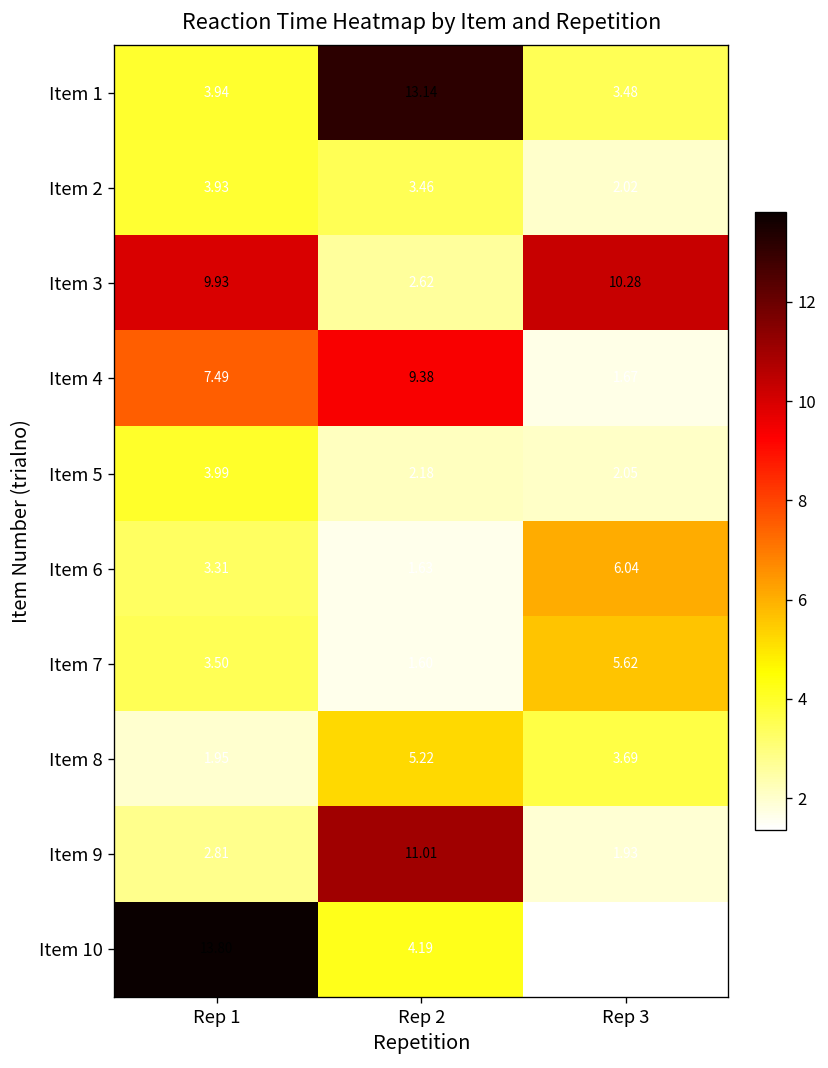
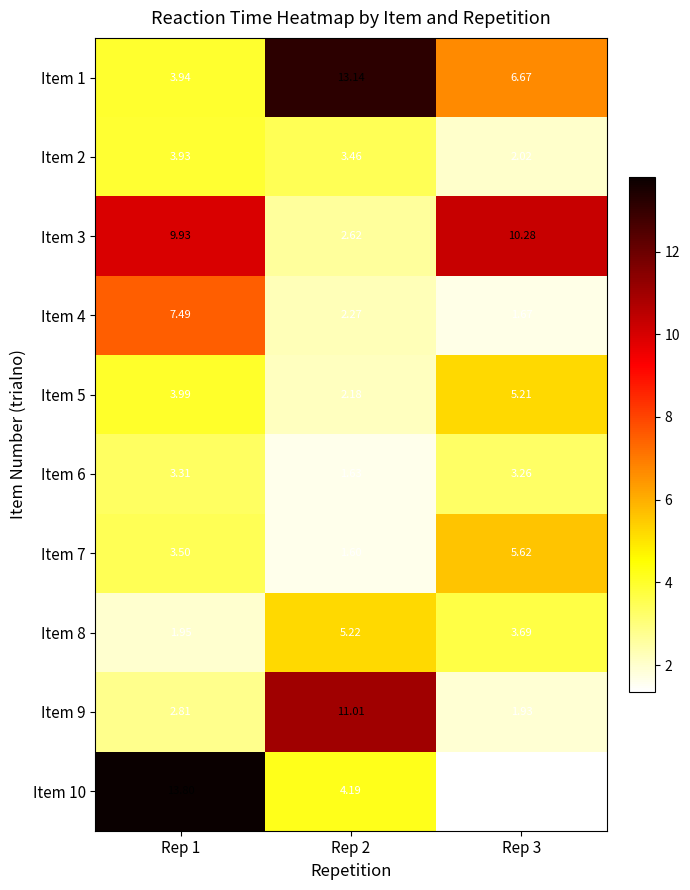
  {
    "Item 1": {
      "Rep 1": 3.94,
-     "Rep 3": 3.48
+     "Rep 3": 6.67
    },
    "Item 2": {
      "Rep 1": 3.93,
      "Rep 2": 3.46,
      "Rep 3": 2.02
    },
    "Item 3": {
      "Rep 1": 9.93,
      "Rep 2": 2.62,
      "Rep 3": 10.28
    },
    "Item 4": {
      "Rep 1": 7.49,
-     "Rep 2": 9.38
+     "Rep 2": 2.27
    },
    "Item 5": {
      "Rep 1": 3.99,
      "Rep 2": 2.18,
-     "Rep 3": 2.05
+     "Rep 3": 5.21
    },
    "Item 6": {
      "Rep 1": 3.31,
-     "Rep 3": 6.04
+     "Rep 3": 3.26
    },
    "Item 7": {
      "Rep 1": 3.50,
      "Rep 3": 5.62
    },
    "Item 8": {
      "Rep 1": 1.95,
      "Rep 2": 5.22,
      "Rep 3": 3.69
    },
    "Item 9": {
      "Rep 1": 2.81,
      "Rep 2": 11.01
    },
    "Item 10": {
      "Rep 2": 4.19
    }
  }
